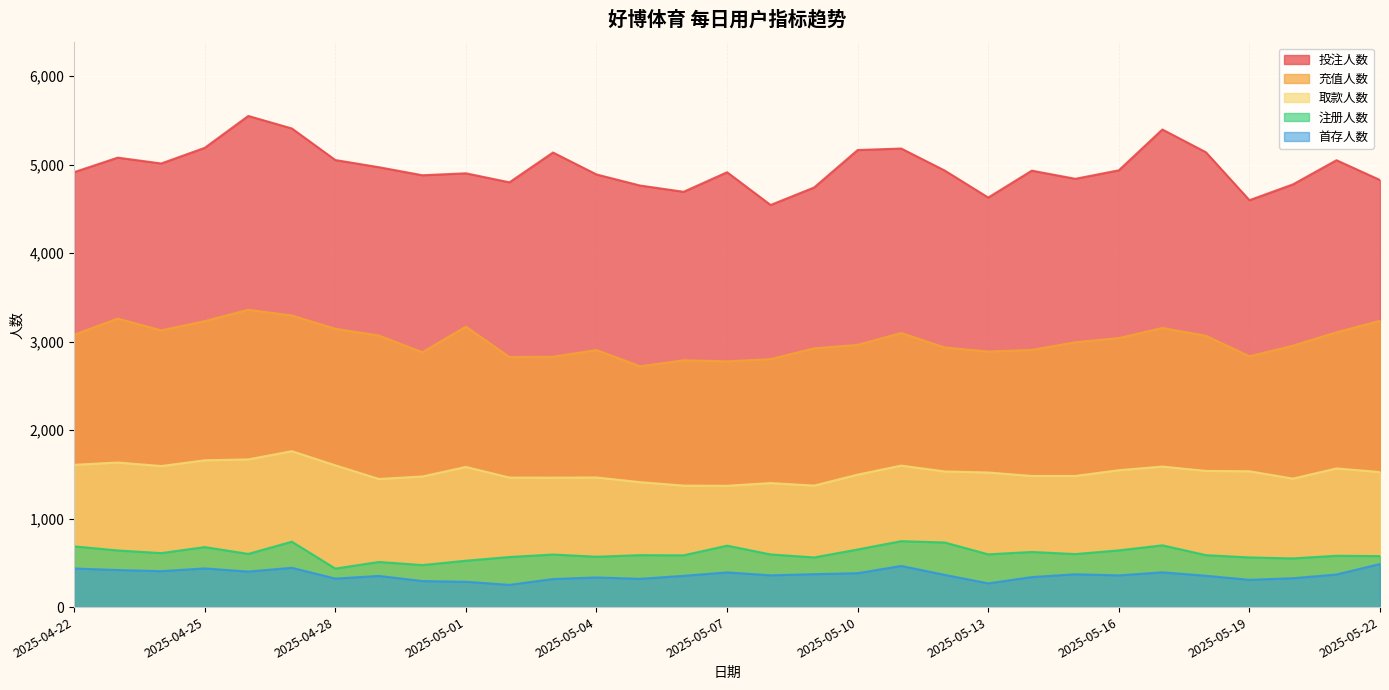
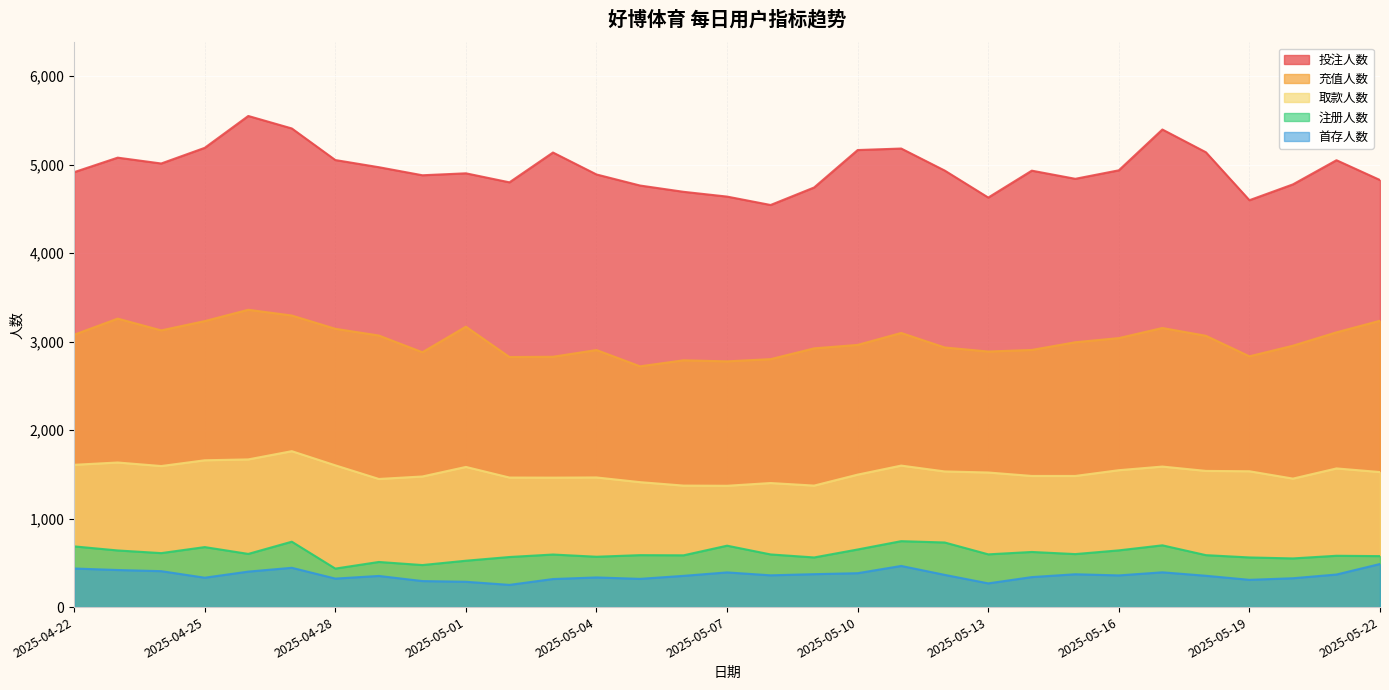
  {
    "投注人数": {
      "2025-04-22": "4,900",
      "2025-04-25": "5,200",
      "2025-04-28": "5,100",
      "2025-05-01": "4,900",
      "2025-05-04": "4,900",
-     "2025-05-07": "4,900",
+     "2025-05-07": "4,600",
      "2025-05-10": "5,200",
      "2025-05-13": "4,600",
      "2025-05-16": "4,900",
      "2025-05-19": "4,600",
      "2025-05-22": "4,800"
    },
    "充值人数": {
      "2025-04-22": "3,100",
      "2025-04-25": "3,200",
      "2025-04-28": "3,100",
      "2025-05-01": "3,200",
      "2025-05-04": "2,900",
      "2025-05-07": "2,800",
      "2025-05-10": "3,000",
      "2025-05-13": "2,900",
      "2025-05-16": "3,000",
      "2025-05-19": "2,800",
      "2025-05-22": "3,200"
    },
    "取款人数": {
      "2025-04-22": "1,600",
      "2025-04-25": "1,700",
      "2025-04-28": "1,600",
      "2025-05-01": "1,600",
      "2025-05-04": "1,500",
      "2025-05-07": "1,400",
      "2025-05-10": "1,500",
      "2025-05-13": "1,500",
      "2025-05-16": "1,500",
      "2025-05-19": "1,500",
      "2025-05-22": "1,500"
    },
    "注册人数": {
      "2025-04-22": "700",
      "2025-04-25": "700",
      "2025-04-28": "400",
      "2025-05-01": "500",
      "2025-05-04": "600",
      "2025-05-07": "700",
      "2025-05-10": "700",
      "2025-05-13": "600",
      "2025-05-16": "600",
      "2025-05-19": "600",
      "2025-05-22": "600"
    },
    "首存人数": {
      "2025-04-22": "400",
-     "2025-04-25": "400",
+     "2025-04-25": "300",
      "2025-04-28": "300",
      "2025-05-01": "300",
      "2025-05-04": "300",
      "2025-05-07": "400",
      "2025-05-10": "400",
      "2025-05-13": "300",
      "2025-05-16": "400",
      "2025-05-19": "300",
      "2025-05-22": "500"
    }
  }
